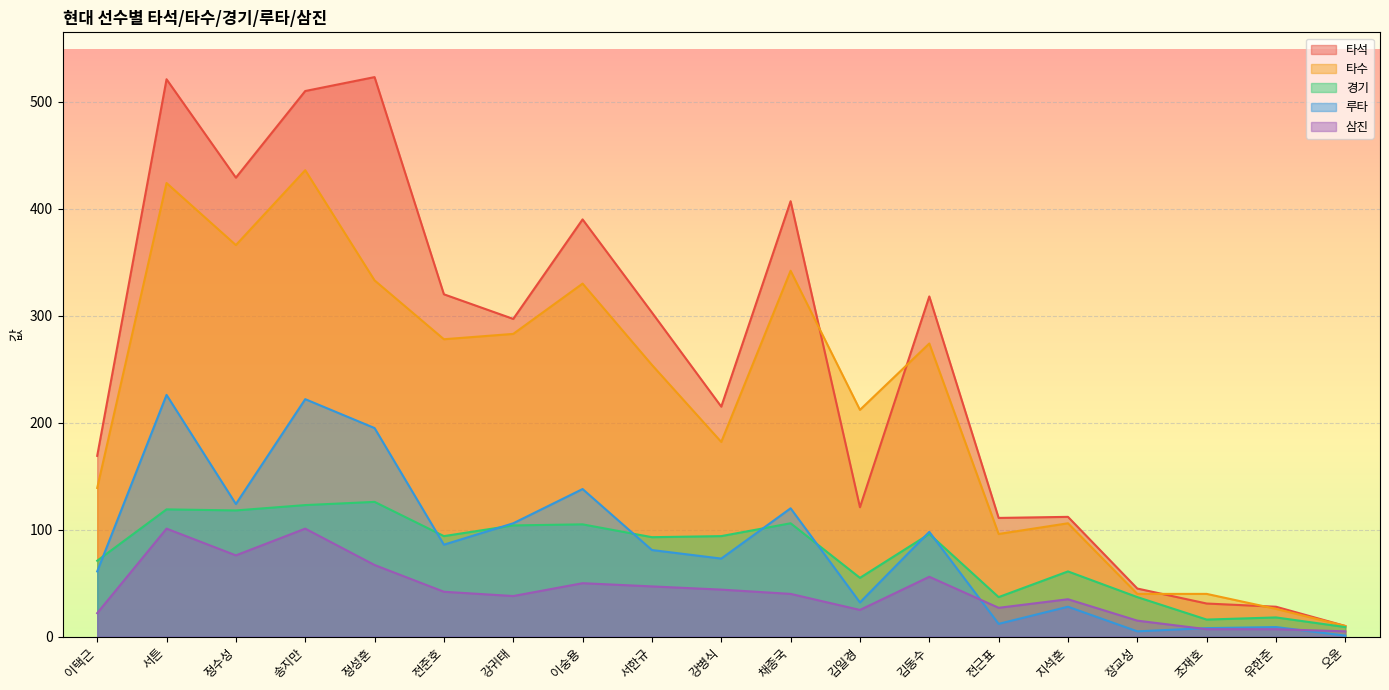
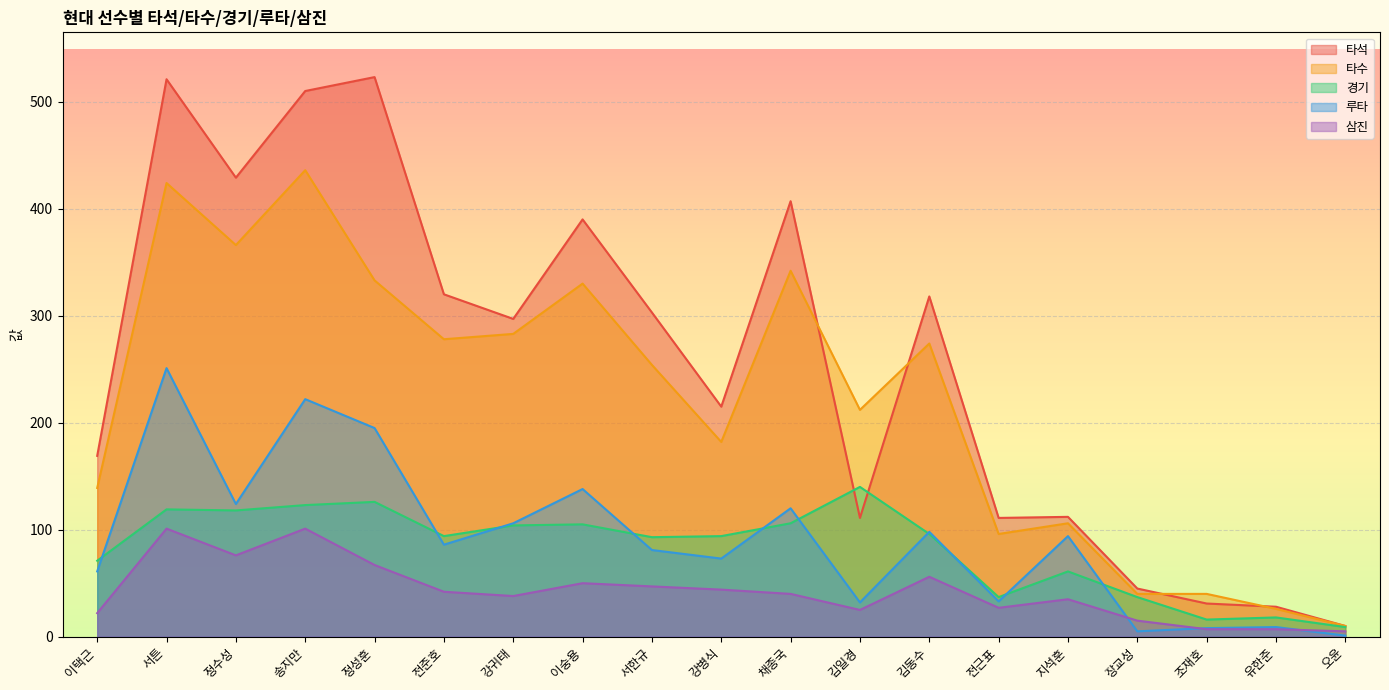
  {
    "타석": {
      "이택근": 169,
      "서튼": 521,
      "정수성": 429,
      "송지만": 510,
      "정성훈": 523,
      "전준호": 320,
      "강귀태": 297,
      "이숭용": 390,
      "서한규": 303,
      "강병식": 215,
      "채종국": 407,
-     "김일경": 121,
+     "김일경": 111,
      "김동수": 318,
      "전근표": 111,
      "지석훈": 112,
      "장교성": 45,
      "조재호": 31
    },
    "타수": {
      "이택근": 139,
      "서튼": 424,
      "정수성": 366,
      "송지만": 436,
      "정성훈": 333,
      "전준호": 278,
      "강귀태": 283,
      "이숭용": 330,
      "서한규": 254,
      "강병식": 182,
      "채종국": 342,
      "김일경": 212,
      "김동수": 274,
      "전근표": 96,
      "지석훈": 106,
      "장교성": 40,
      "조재호": 40
    },
    "경기": {
      "이택근": 71,
      "서튼": 119,
      "정수성": 118,
      "송지만": 123,
      "정성훈": 126,
      "전준호": 94,
      "이숭용": 105,
      "서한규": 93,
      "강병식": 94,
      "채종국": 106,
-     "김일경": 55,
+     "김일경": 140,
      "전근표": 37,
      "지석훈": 61,
      "장교성": 37,
      "조재호": 16,
      "유한준": 18
    },
    "루타": {
      "이택근": 61,
-     "서튼": 226,
+     "서튼": 251,
      "정수성": 124,
      "송지만": 222,
      "정성훈": 195,
      "전준호": 86,
      "이숭용": 138,
      "서한규": 81,
      "강병식": 73,
      "채종국": 120,
      "김일경": 32,
-     "전근표": 12,
-     "지석훈": 28,
+     "전근표": 33,
+     "지석훈": 94,
      "장교성": 5,
      "오윤": 1
    },
    "삼진": {
      "이택근": 22,
      "서튼": 101,
      "정수성": 76,
      "송지만": 101,
      "정성훈": 67,
      "전준호": 42,
      "강귀태": 38,
      "이숭용": 50,
      "서한규": 47,
      "강병식": 44,
      "채종국": 40,
      "김일경": 25,
      "김동수": 56,
      "전근표": 27,
      "지석훈": 35,
      "장교성": 15,
      "오윤": 5
    }
  }
